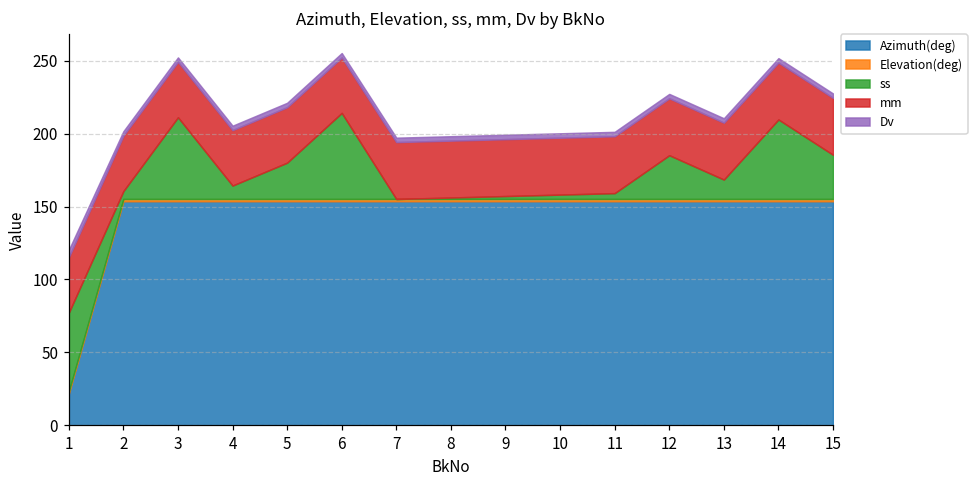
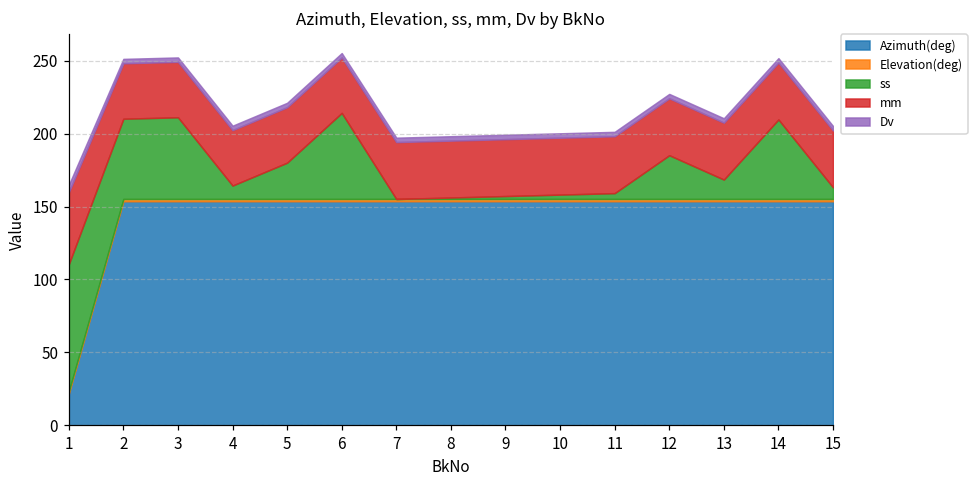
  {
    "ss": {
-     "1": 54,
-     "2": 5,
+     "1": 87,
+     "2": 55,
      "3": 56,
      "4": 9,
      "5": 25,
      "6": 59,
      "9": 2,
      "10": 3,
      "11": 4,
      "12": 30,
      "13": 13,
      "14": 55,
-     "15": 30
+     "15": 8
    },
    "mm": {
-     "1": 38,
+     "1": 49,
      "2": 38,
      "3": 38,
      "4": 38,
      "5": 38,
      "6": 38,
      "7": 39,
      "8": 39,
      "9": 39,
      "10": 39,
      "11": 39,
      "12": 39,
      "13": 39,
      "14": 39,
      "15": 39
    },
    "Dv": {
      "1": 5,
      "2": 3,
      "3": 3,
      "4": 3,
      "5": 3,
      "6": 3,
      "7": 3,
      "8": 3,
      "9": 3,
      "10": 3,
      "11": 3,
      "12": 3,
      "13": 3,
      "14": 3,
      "15": 3
    }
  }
